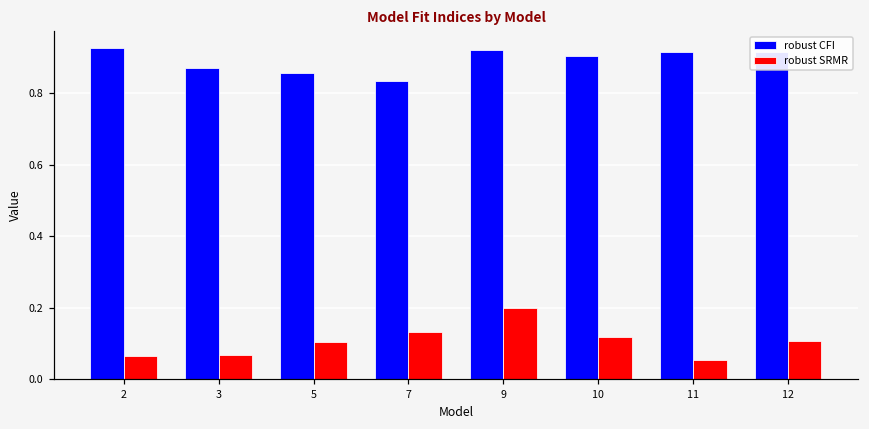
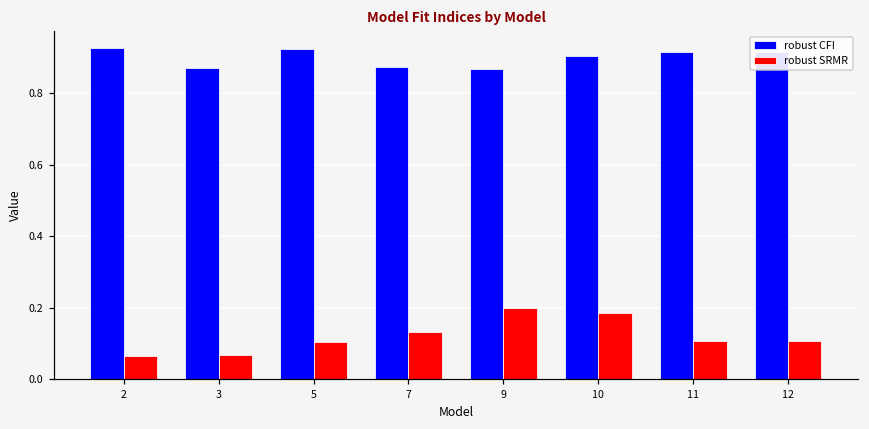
  {
    "robust CFI": {
      "2": 0.93,
      "3": 0.87,
-     "5": 0.86,
-     "7": 0.84,
-     "9": 0.92,
+     "5": 0.92,
+     "7": 0.88,
+     "9": 0.87,
      "10": 0.90,
      "11": 0.92
    },
    "robust SRMR": {
      "2": 0.07,
      "3": 0.07,
      "5": 0.10,
      "7": 0.13,
      "9": 0.20,
-     "10": 0.12,
-     "11": 0.05,
+     "10": 0.19,
+     "11": 0.11,
      "12": 0.11
    }
  }
